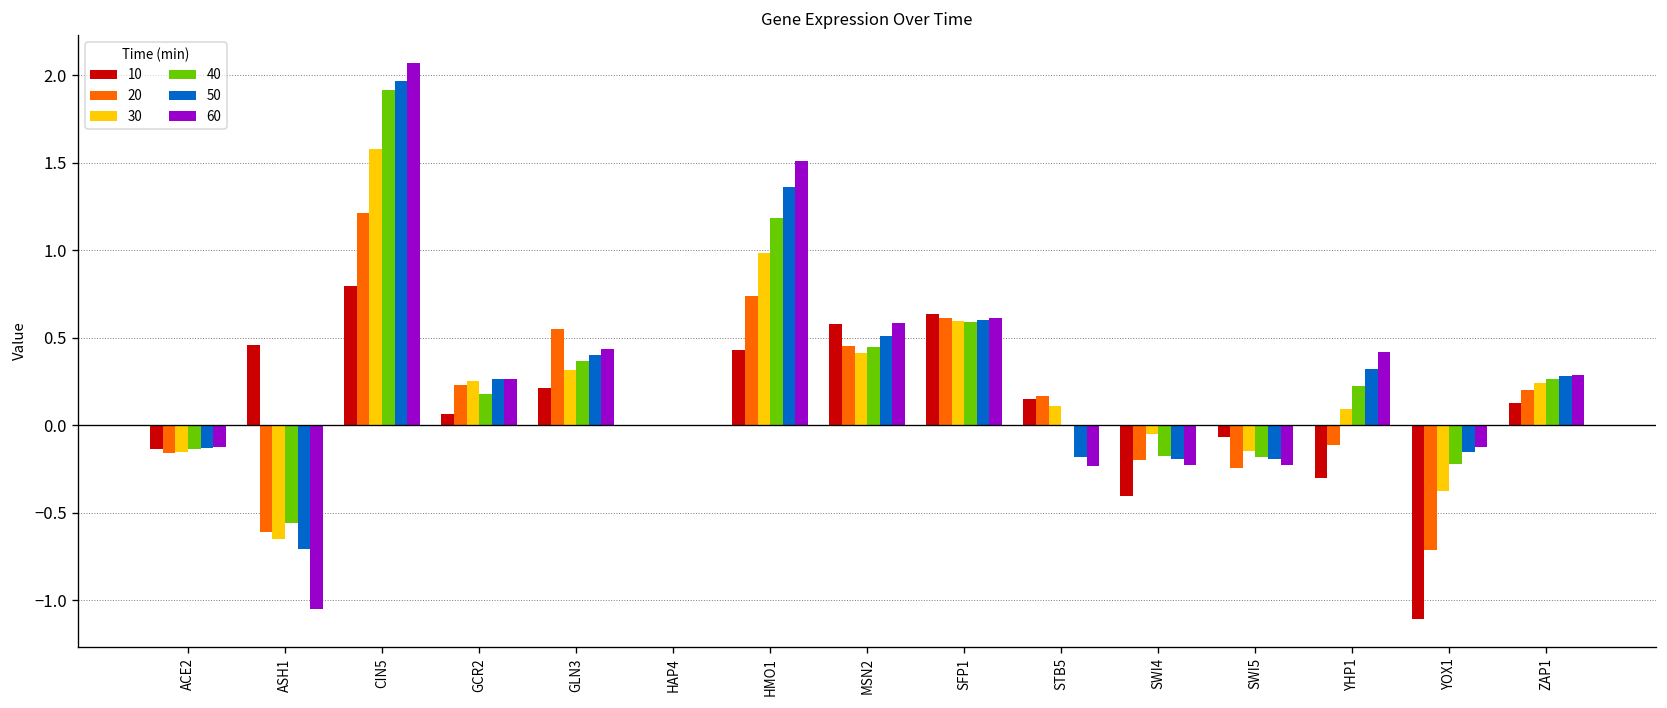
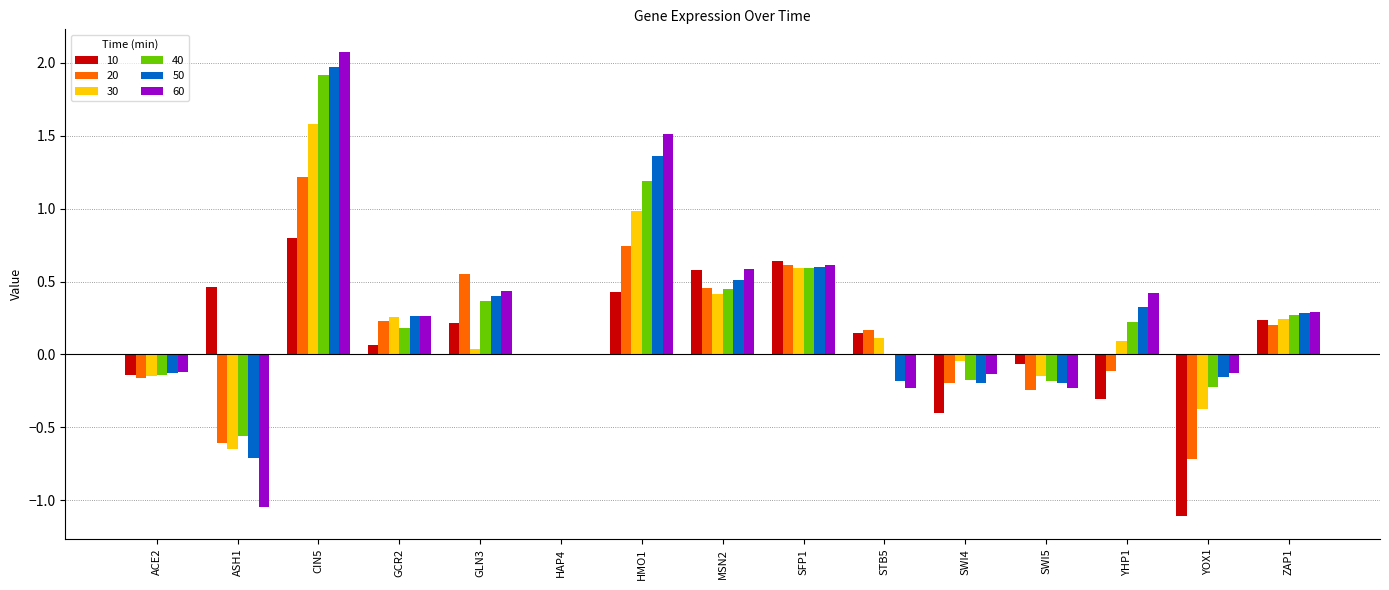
  {
    "10": {
      "ACE2": -0.14,
      "ASH1": 0.46,
      "CIN5": 0.80,
      "GCR2": 0.07,
      "GLN3": 0.21,
      "HAP4": 0.00,
      "HMO1": 0.43,
      "MSN2": 0.58,
      "SFP1": 0.64,
      "STB5": 0.15,
      "SWI4": -0.40,
      "SWI5": -0.07,
      "YHP1": -0.30,
      "YOX1": -1.11,
-     "ZAP1": 0.13
+     "ZAP1": 0.24
    },
    "20": {
      "ACE2": -0.16,
      "ASH1": -0.61,
      "CIN5": 1.22,
      "GCR2": 0.23,
      "GLN3": 0.55,
      "HAP4": 0.00,
      "HMO1": 0.74,
      "MSN2": 0.46,
      "SFP1": 0.61,
      "STB5": 0.17,
      "SWI4": -0.20,
      "SWI5": -0.24,
      "YHP1": -0.11,
      "YOX1": -0.71,
      "ZAP1": 0.20
    },
    "30": {
      "ACE2": -0.15,
      "ASH1": -0.65,
      "CIN5": 1.58,
      "GCR2": 0.25,
-     "GLN3": 0.32,
+     "GLN3": 0.04,
      "HAP4": 0.00,
      "HMO1": 0.99,
      "MSN2": 0.42,
      "SFP1": 0.60,
      "STB5": 0.11,
      "SWI4": -0.05,
      "SWI5": -0.15,
      "YHP1": 0.09,
      "YOX1": -0.38,
      "ZAP1": 0.24
    },
    "40": {
      "ACE2": -0.14,
      "ASH1": -0.56,
      "CIN5": 1.92,
      "GCR2": 0.18,
      "GLN3": 0.37,
      "HAP4": 0.00,
      "HMO1": 1.19,
      "MSN2": 0.45,
      "SFP1": 0.59,
      "SWI4": -0.17,
      "SWI5": -0.18,
      "YHP1": 0.22,
      "YOX1": -0.22,
      "ZAP1": 0.27
    },
    "50": {
      "ACE2": -0.13,
      "ASH1": -0.71,
      "CIN5": 1.97,
      "GCR2": 0.27,
      "GLN3": 0.40,
      "HAP4": 0.00,
      "HMO1": 1.36,
      "MSN2": 0.51,
      "SFP1": 0.60,
      "STB5": -0.18,
      "SWI4": -0.19,
      "SWI5": -0.19,
      "YHP1": 0.32,
      "YOX1": -0.15,
      "ZAP1": 0.28
    },
    "60": {
      "ACE2": -0.12,
      "ASH1": -1.05,
      "CIN5": 2.07,
      "GCR2": 0.27,
      "GLN3": 0.44,
      "HAP4": 0.00,
      "HMO1": 1.51,
      "MSN2": 0.59,
      "SFP1": 0.61,
      "STB5": -0.23,
-     "SWI4": -0.23,
+     "SWI4": -0.13,
      "SWI5": -0.23,
      "YHP1": 0.42,
      "YOX1": -0.12,
      "ZAP1": 0.29
    }
  }
